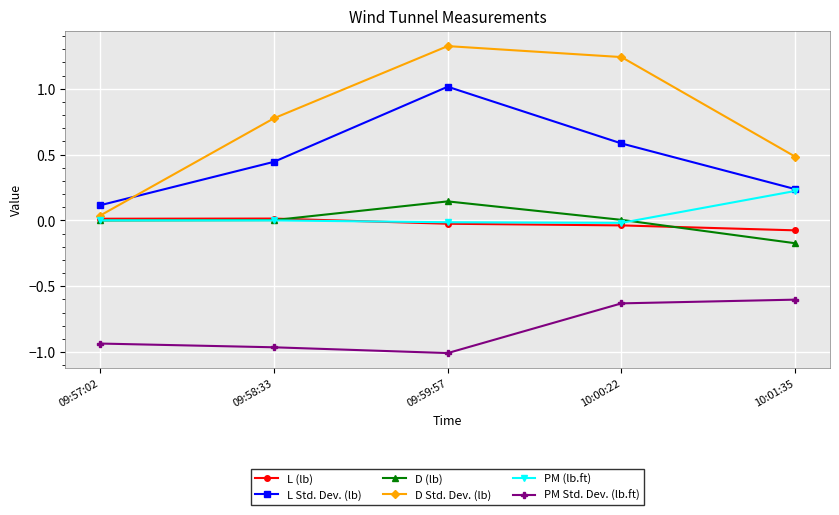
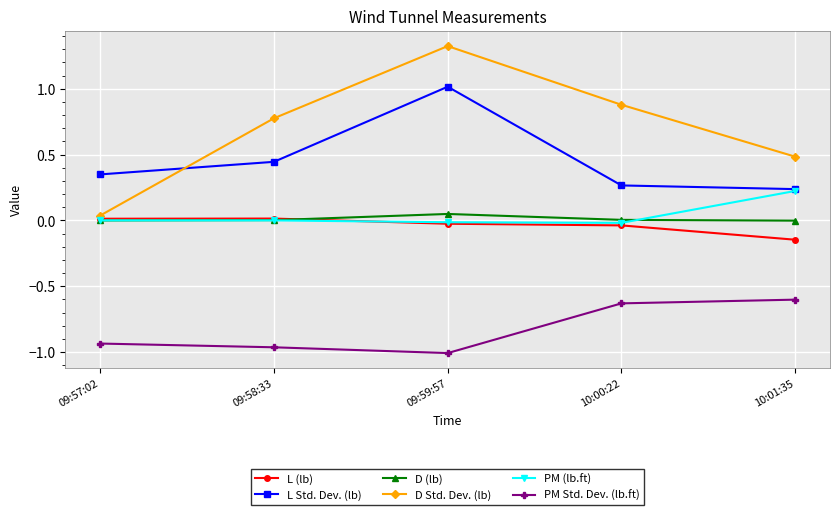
  {
    "L (lb)": {
      "10:00:22": -0.04,
-     "10:01:35": -0.08
+     "10:01:35": -0.15
    },
    "L Std. Dev. (lb)": {
-     "09:57:02": 0.12,
+     "09:57:02": 0.35,
      "09:58:33": 0.45,
      "09:59:57": 1.02,
-     "10:00:22": 0.58
+     "10:00:22": 0.27
    },
    "D (lb)": {
-     "09:59:57": 0.14,
+     "09:59:57": 0.05,
      "10:00:22": 0.00,
-     "10:01:35": -0.17
+     "10:01:35": 0.00
    },
    "D Std. Dev. (lb)": {
      "09:57:02": 0.04,
      "09:58:33": 0.78,
      "09:59:57": 1.32,
-     "10:00:22": 1.24,
+     "10:00:22": 0.88,
      "10:01:35": 0.48
    },
    "PM (lb.ft)": {
      "10:00:22": -0.02
    },
    "PM Std. Dev. (lb.ft)": {
      "09:57:02": -0.93,
      "09:58:33": -0.96,
      "09:59:57": -1.01,
      "10:00:22": -0.63,
      "10:01:35": -0.60
    }
  }
